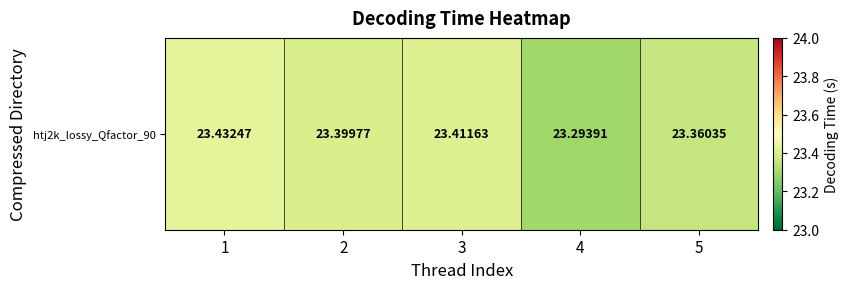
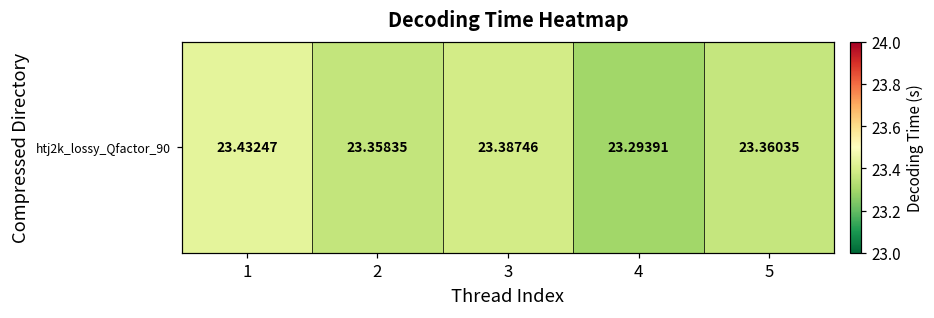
  {
    "htj2k_lossy_Qfactor_90": {
      "1": 23.43247,
-     "2": 23.39977,
-     "3": 23.41163,
+     "2": 23.35835,
+     "3": 23.38746,
      "4": 23.29391,
      "5": 23.36035
    }
  }
